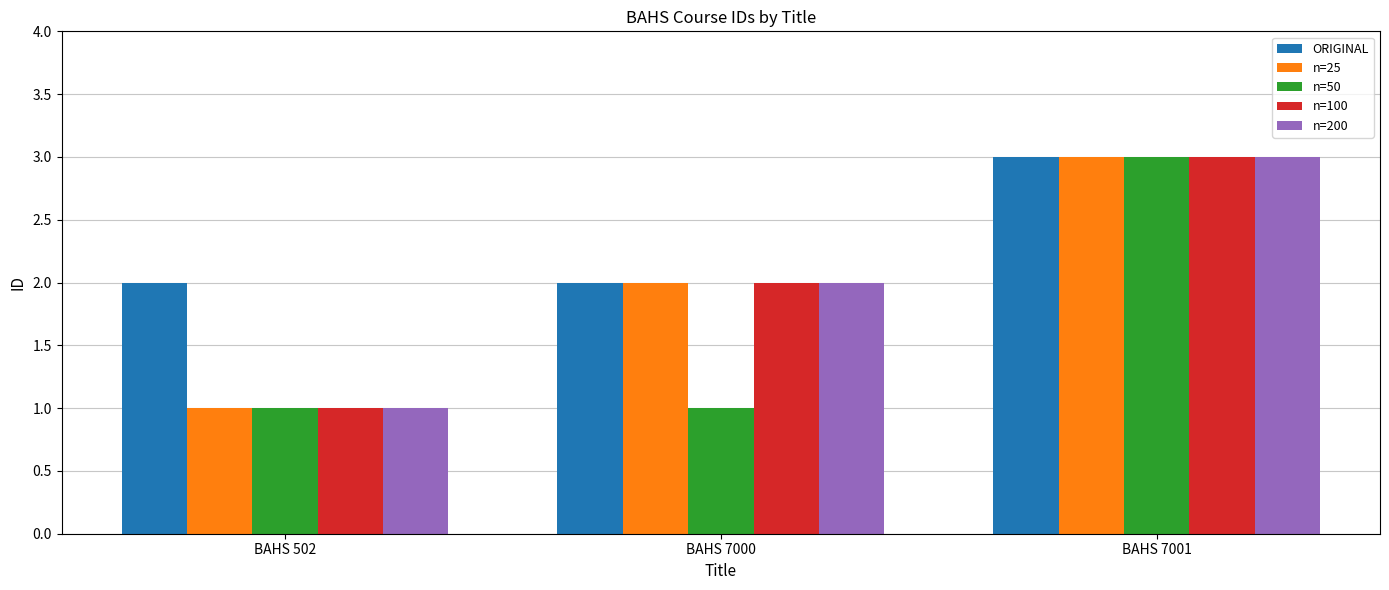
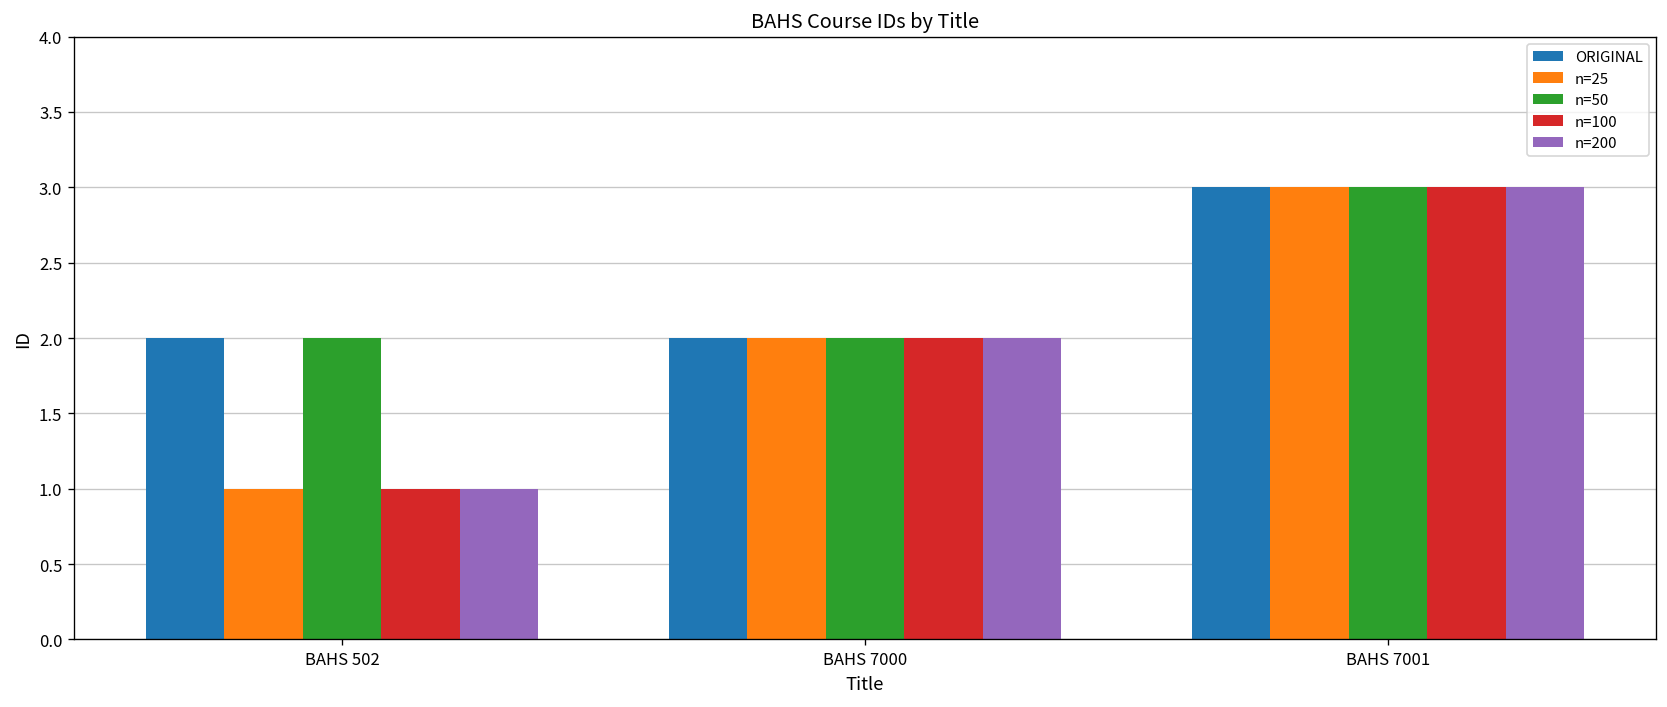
  {
    "ORIGINAL": {
      "BAHS 502": 2,
      "BAHS 7000": 2,
      "BAHS 7001": 3
    },
    "n=25": {
      "BAHS 502": 1,
      "BAHS 7000": 2,
      "BAHS 7001": 3
    },
    "n=50": {
-     "BAHS 502": 1,
-     "BAHS 7000": 1,
+     "BAHS 502": 2,
+     "BAHS 7000": 2,
      "BAHS 7001": 3
    },
    "n=100": {
      "BAHS 502": 1,
      "BAHS 7000": 2,
      "BAHS 7001": 3
    },
    "n=200": {
      "BAHS 502": 1,
      "BAHS 7000": 2,
      "BAHS 7001": 3
    }
  }
